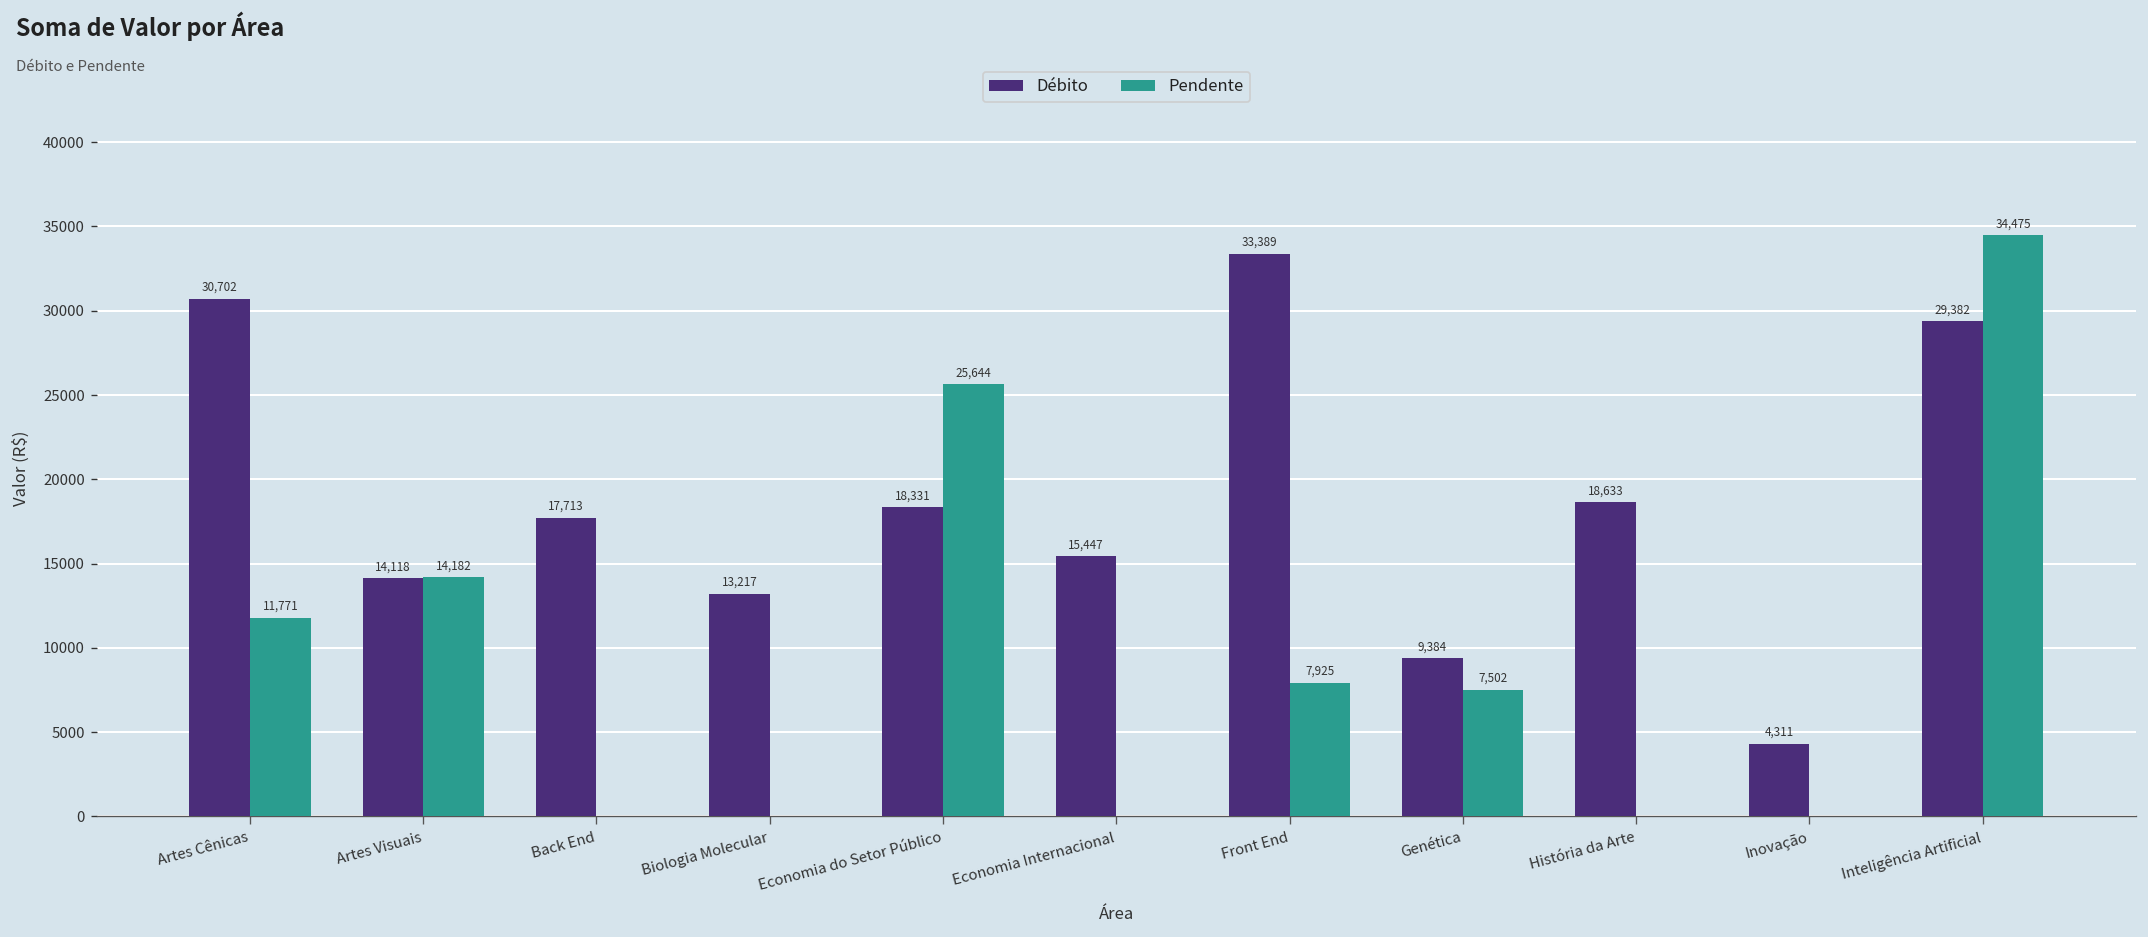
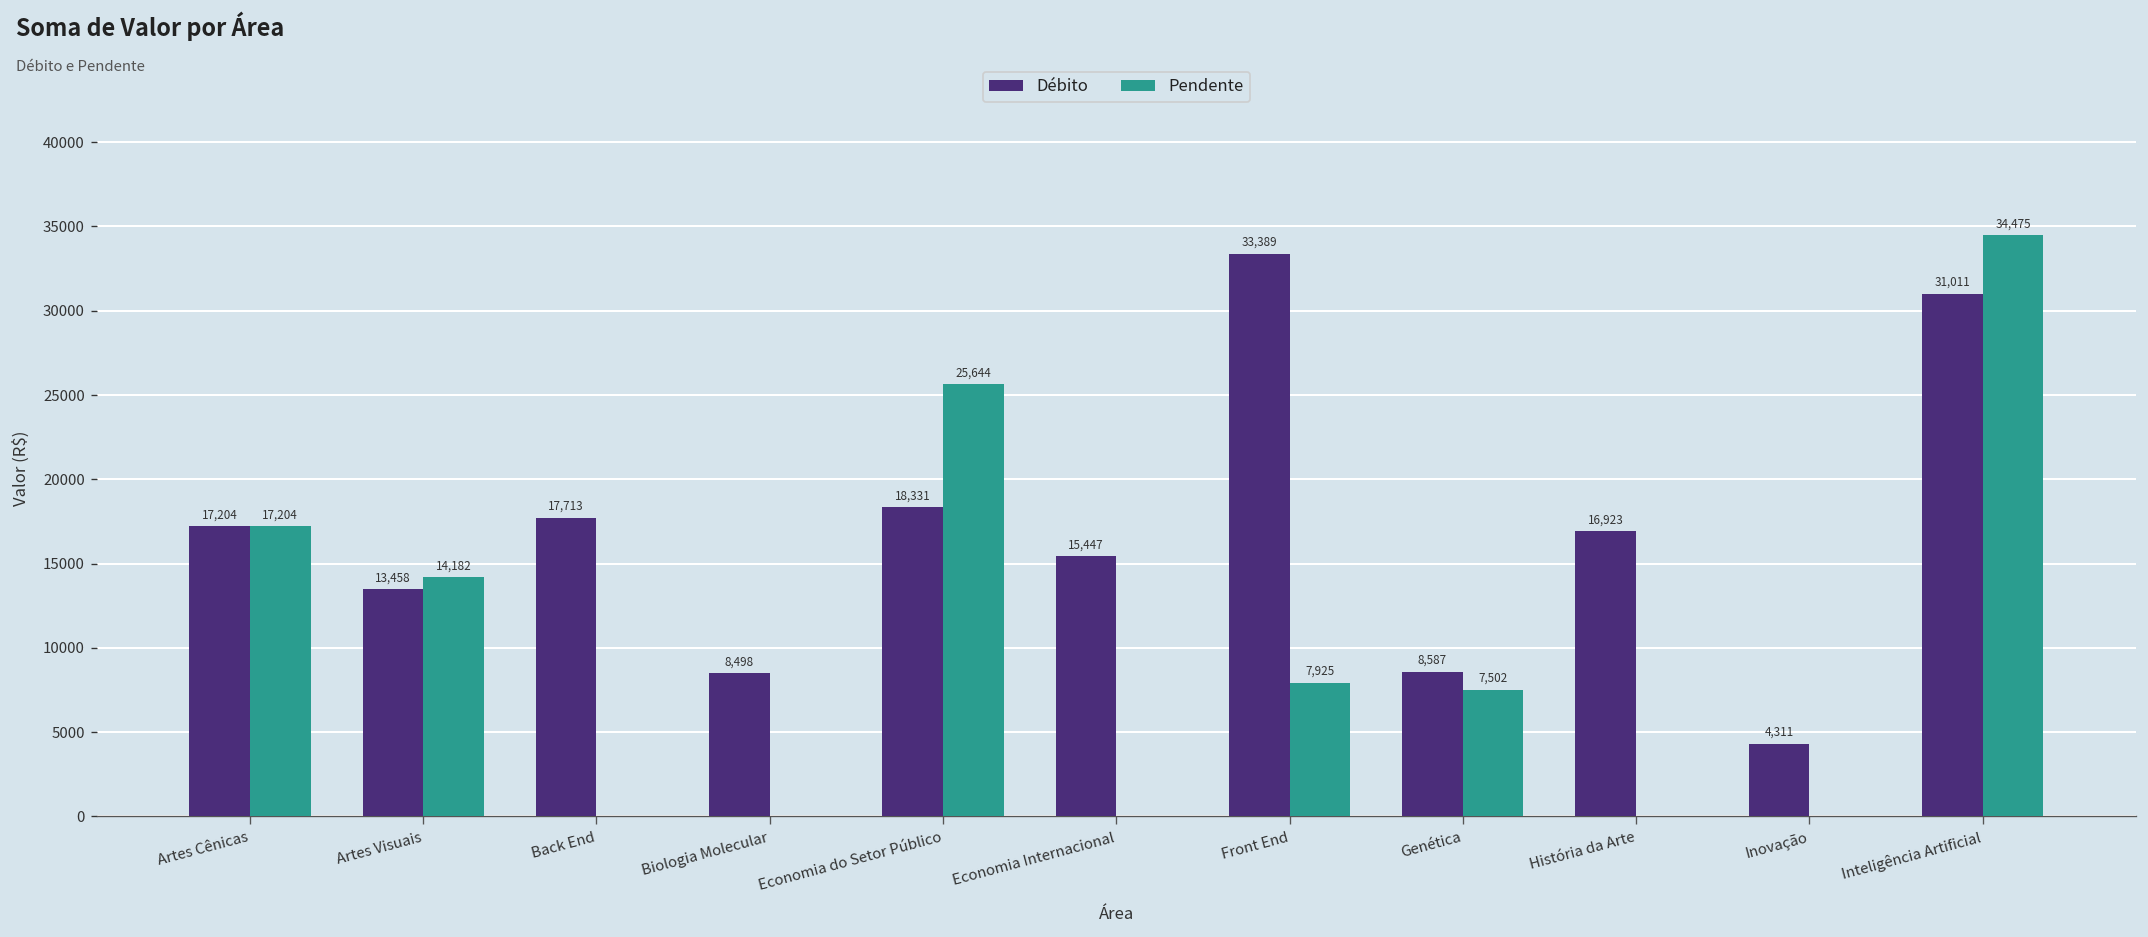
  {
    "Débito": {
-     "Artes Cênicas": "30,702",
-     "Artes Visuais": "14,118",
+     "Artes Cênicas": "17,204",
+     "Artes Visuais": "13,458",
      "Back End": "17,713",
-     "Biologia Molecular": "13,217",
+     "Biologia Molecular": "8,498",
      "Economia do Setor Público": "18,331",
      "Economia Internacional": "15,447",
      "Front End": "33,389",
-     "Genética": "9,384",
-     "História da Arte": "18,633",
+     "Genética": "8,587",
+     "História da Arte": "16,923",
      "Inovação": "4,311",
-     "Inteligência Artificial": "29,382"
+     "Inteligência Artificial": "31,011"
    },
    "Pendente": {
-     "Artes Cênicas": "11,771",
+     "Artes Cênicas": "17,204",
      "Artes Visuais": "14,182",
      "Economia do Setor Público": "25,644",
      "Front End": "7,925",
      "Genética": "7,502",
      "Inteligência Artificial": "34,475"
    }
  }
